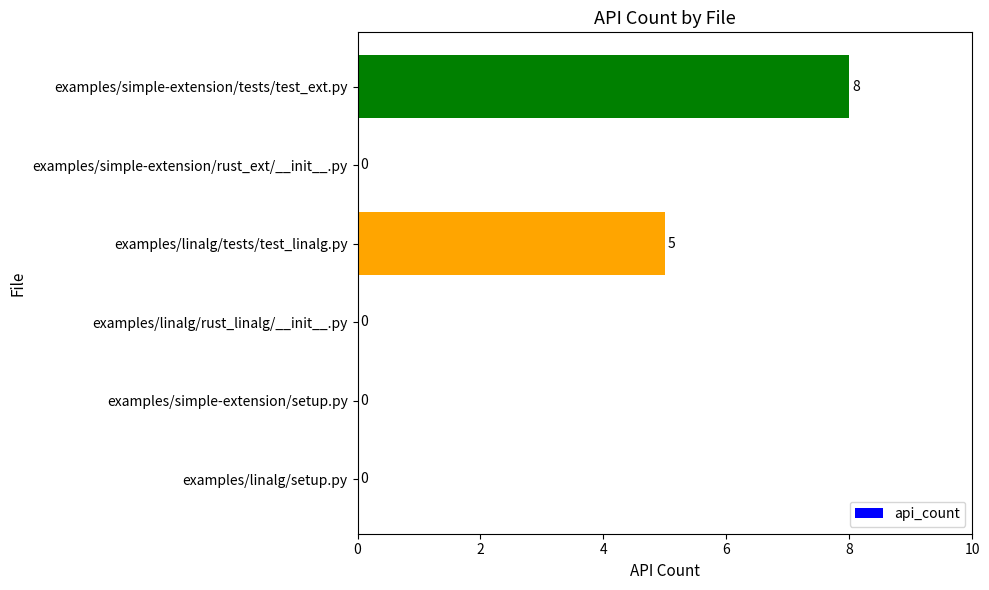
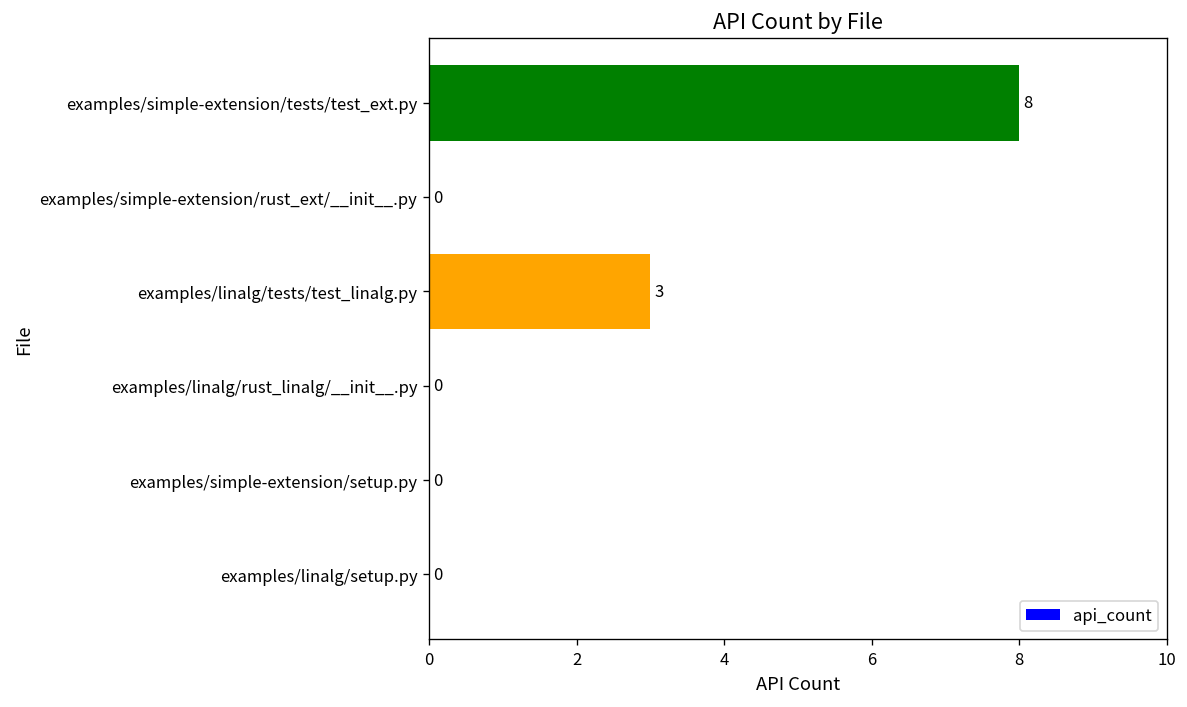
  {
    "examples/simple-extension/tests/test_ext.py": 8,
    "examples/simple-extension/rust_ext/__init__.py": 0,
-   "examples/linalg/tests/test_linalg.py": 5,
+   "examples/linalg/tests/test_linalg.py": 3,
    "examples/linalg/rust_linalg/__init__.py": 0,
    "examples/simple-extension/setup.py": 0,
    "examples/linalg/setup.py": 0
  }
